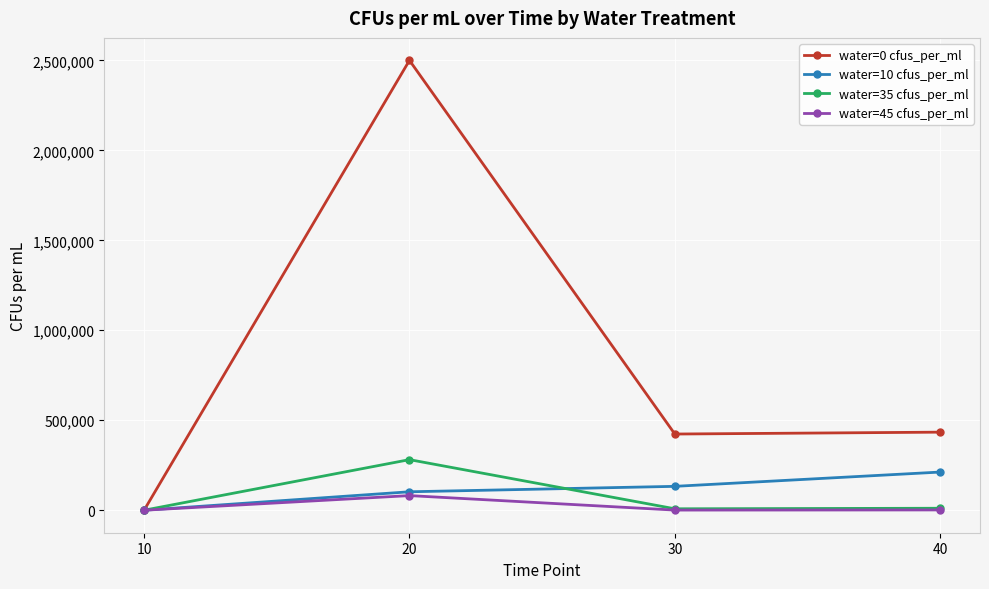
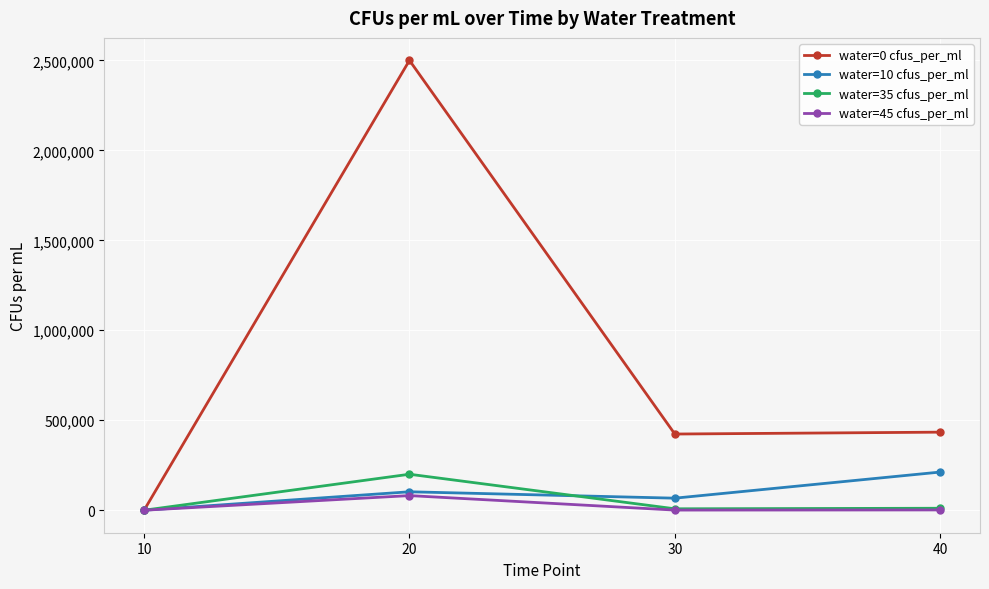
  {
    "water=0 cfus_per_ml": {
      "20": "2,500,000",
      "30": "420,000",
      "40": "430,000"
    },
    "water=10 cfus_per_ml": {
      "20": "100,000",
-     "30": "130,000",
+     "30": "70,000",
      "40": "210,000"
    },
    "water=35 cfus_per_ml": {
-     "20": "280,000"
+     "20": "200,000"
    },
    "water=45 cfus_per_ml": {
      "20": "80,000"
    }
  }
